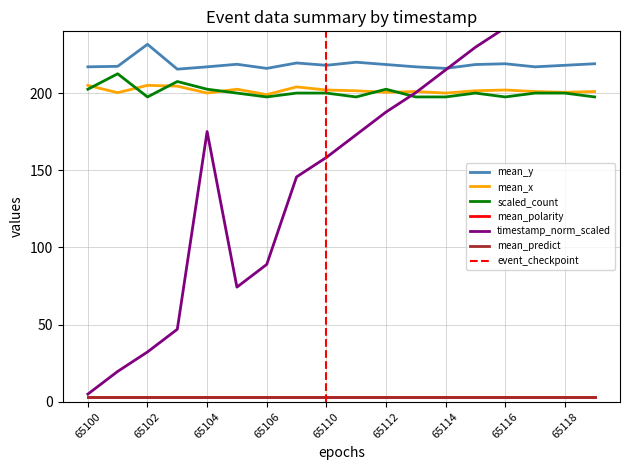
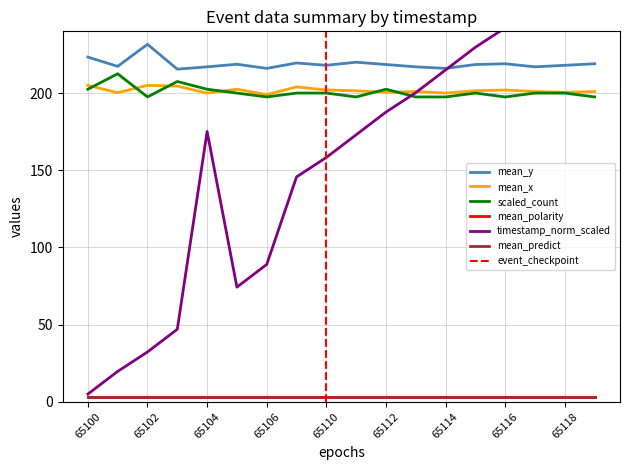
  {
    "mean_y": {
-     "65100": 217,
+     "65100": 223,
      "65102": 232,
      "65104": 217,
      "65106": 216,
      "65110": 218,
      "65112": 219,
      "65116": 219,
      "65118": 218
    },
    "mean_x": {
      "65100": 205,
      "65102": 205,
      "65104": 200,
      "65110": 202,
      "65112": 201,
      "65114": 200,
      "65116": 202
    },
    "scaled_count": {
      "65100": 203,
      "65102": 198,
      "65104": 203,
      "65110": 200,
      "65112": 203,
      "65114": 198,
      "65116": 198
    },
    "mean_predict": {
      "65100": 3,
      "65102": 3,
      "65104": 3,
      "65106": 3,
      "65110": 3,
      "65112": 3,
      "65114": 3,
      "65116": 3,
      "65118": 3
    },
    "timestamp_norm_scaled": {
      "65100": 5,
      "65102": 32,
      "65104": 175,
      "65106": 89,
      "65110": 158,
      "65112": 188
    }
  }
